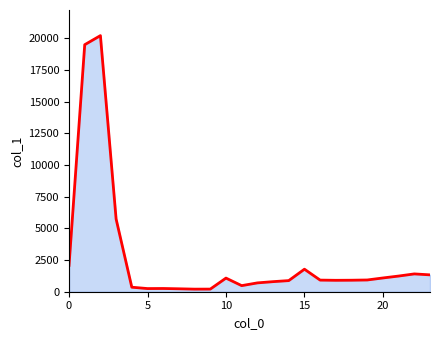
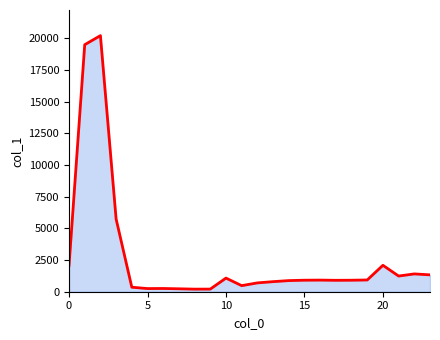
  {
    "0": 2100,
    "5": 200,
    "10": 1100,
-   "15": 1800,
-   "20": 1100
+   "15": 900,
+   "20": 2100
  }
